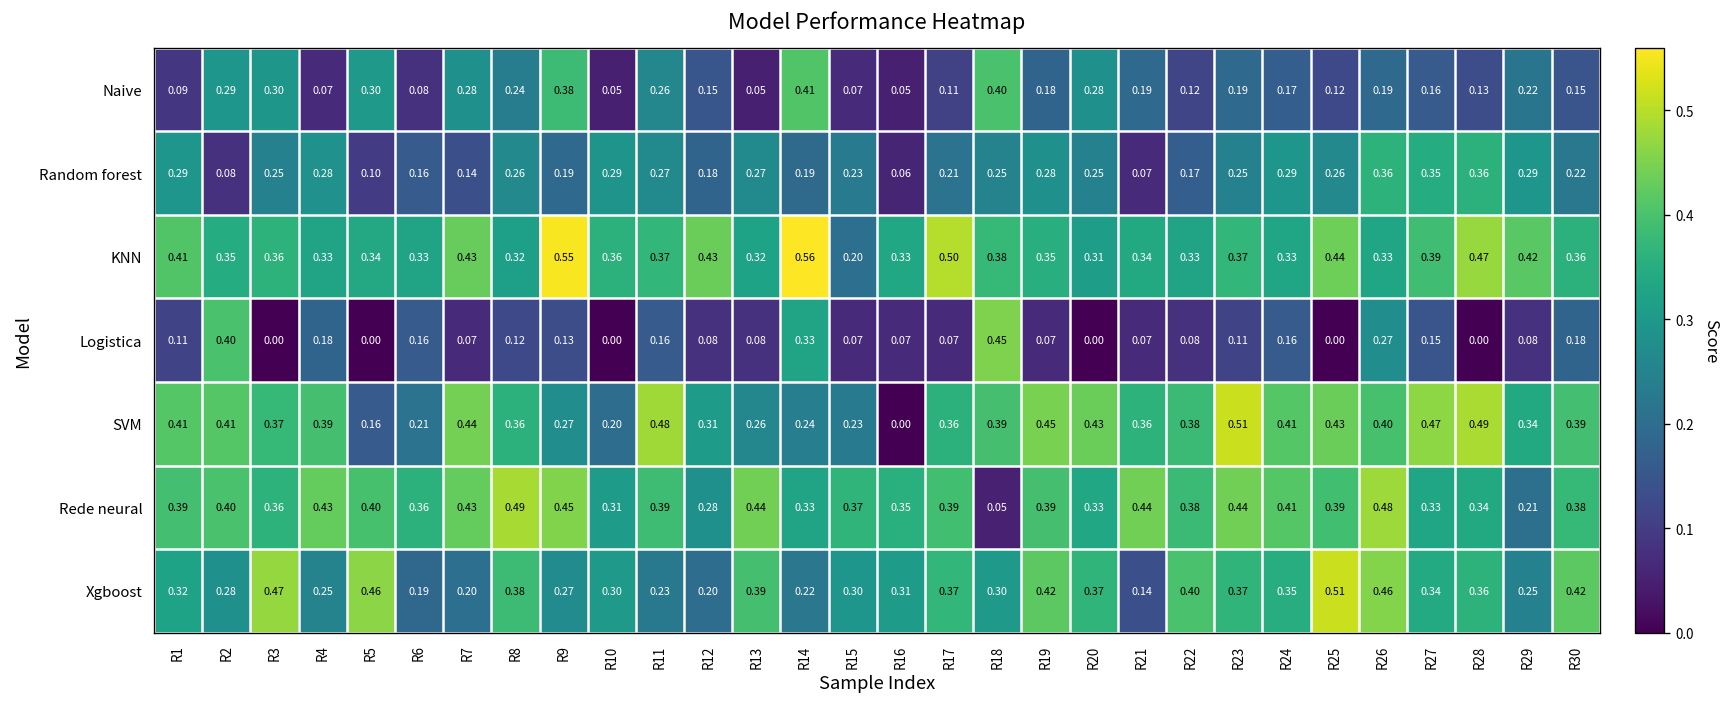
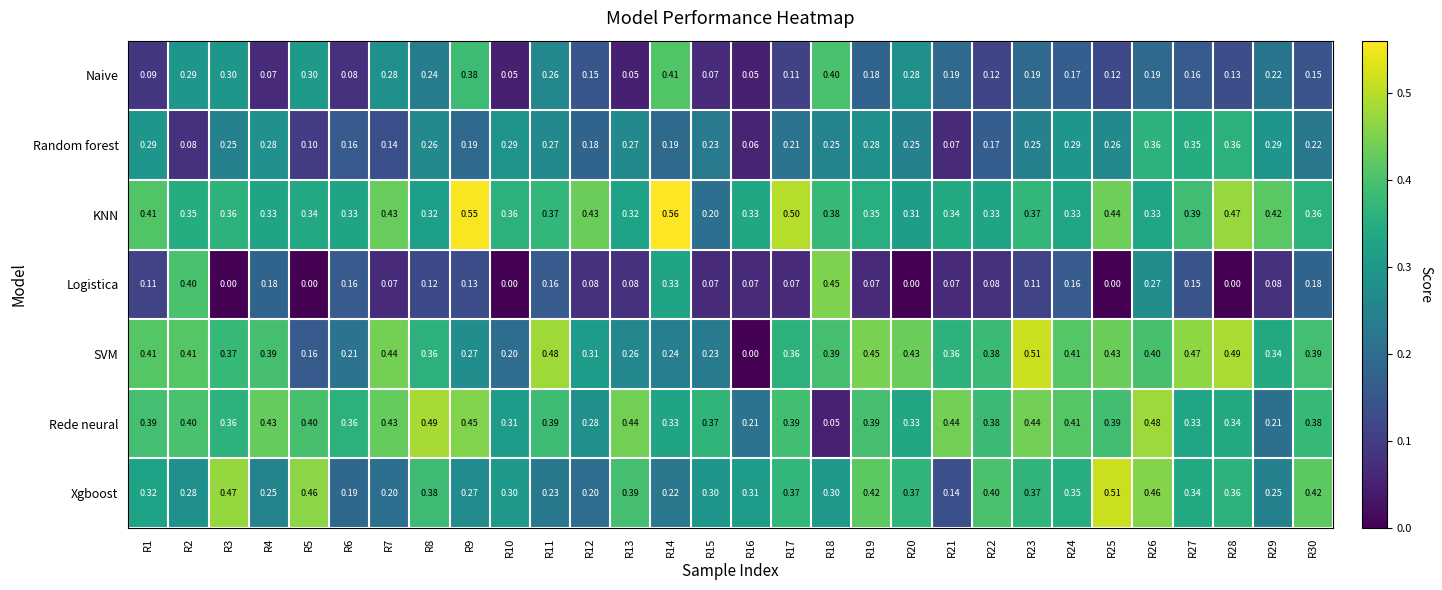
  {
    "Rede neural": {
      "R1": 0.39,
      "R2": 0.40,
      "R3": 0.36,
      "R4": 0.43,
      "R5": 0.40,
      "R6": 0.36,
      "R7": 0.43,
      "R8": 0.49,
      "R9": 0.45,
      "R10": 0.31,
      "R11": 0.39,
      "R12": 0.28,
      "R13": 0.44,
      "R14": 0.33,
      "R15": 0.37,
-     "R16": 0.35,
+     "R16": 0.21,
      "R17": 0.39,
      "R18": 0.05,
      "R19": 0.39,
      "R20": 0.33,
      "R21": 0.44,
      "R22": 0.38,
      "R23": 0.44,
      "R24": 0.41,
      "R25": 0.39,
      "R26": 0.48,
      "R27": 0.33,
      "R28": 0.34,
      "R29": 0.21,
      "R30": 0.38
    }
  }
